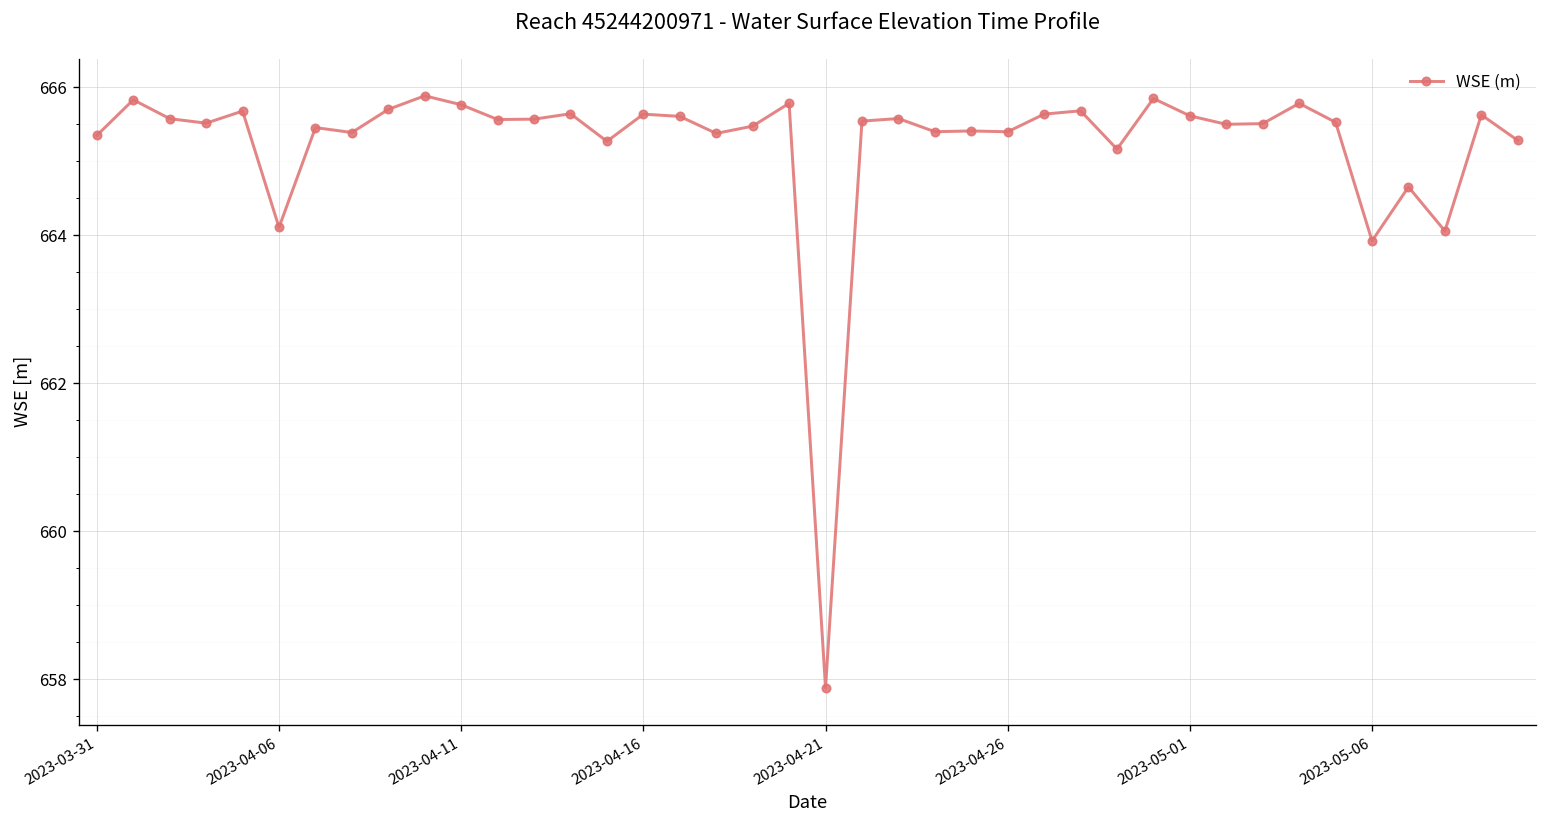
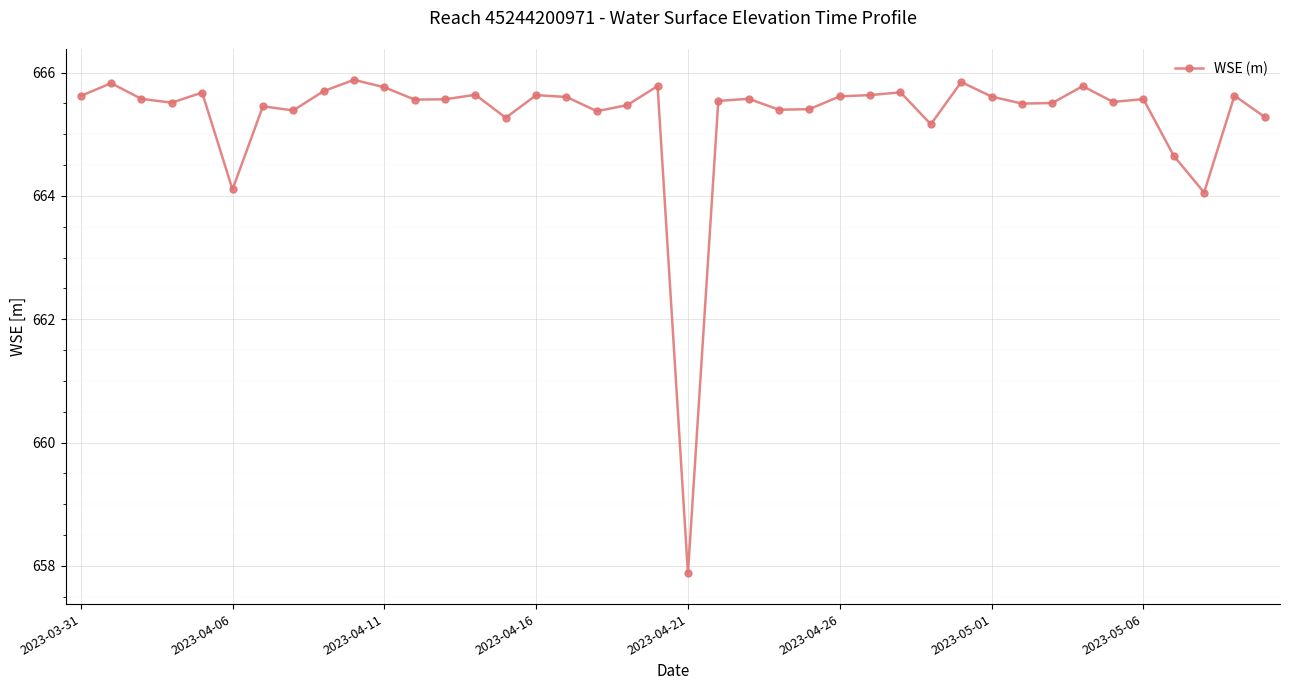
  {
-   "2023-03-31": 665.3,
+   "2023-03-31": 665.6,
    "2023-04-06": 664.1,
    "2023-04-11": 665.8,
    "2023-04-16": 665.6,
    "2023-04-21": 657.9,
-   "2023-04-26": 665.4,
+   "2023-04-26": 665.6,
    "2023-05-01": 665.6,
-   "2023-05-06": 663.9
+   "2023-05-06": 665.6
  }
